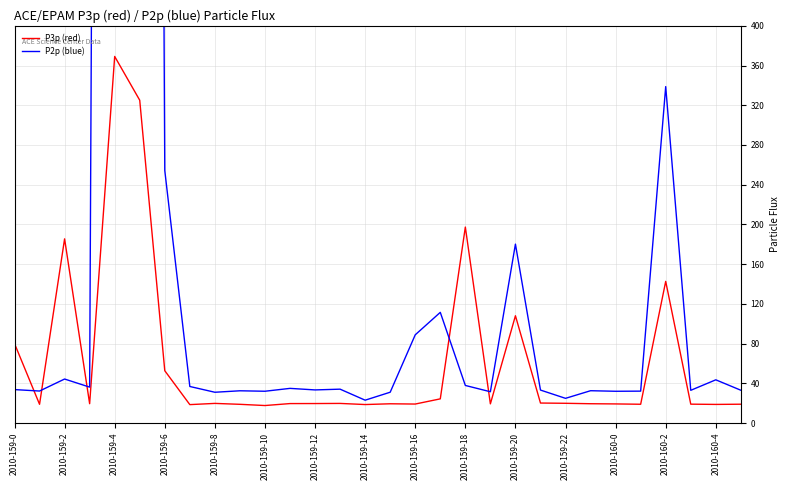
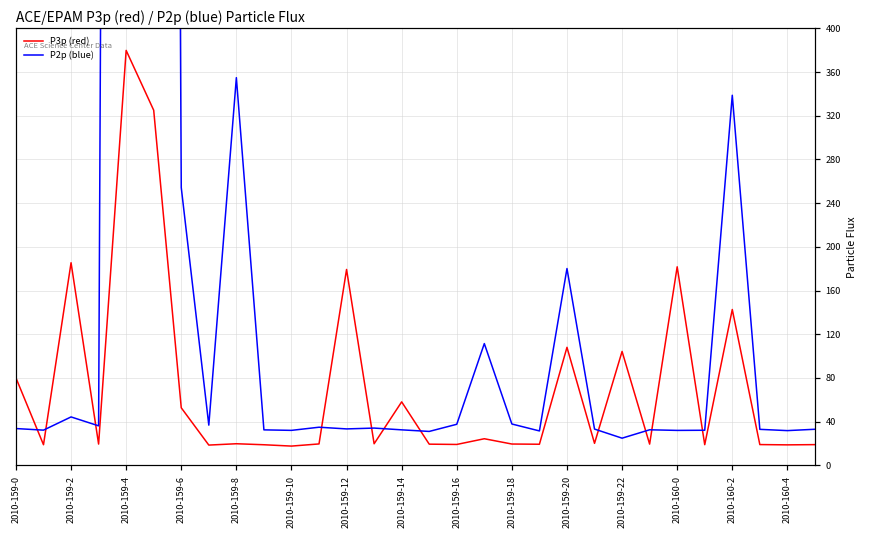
  {
    "P3p (red)": {
      "2010-159-0": 80,
      "2010-159-2": 190,
-     "2010-159-4": 370,
+     "2010-159-4": 380,
      "2010-159-6": 50,
      "2010-159-8": 20,
      "2010-159-10": 20,
-     "2010-159-12": 20,
-     "2010-159-14": 20,
+     "2010-159-12": 180,
+     "2010-159-14": 60,
      "2010-159-16": 20,
-     "2010-159-18": 200,
+     "2010-159-18": 20,
      "2010-159-20": 110,
-     "2010-159-22": 20,
-     "2010-160-0": 20,
+     "2010-159-22": 100,
+     "2010-160-0": 180,
      "2010-160-2": 140,
      "2010-160-4": 20
    },
    "P2p (blue)": {
      "2010-159-0": 30,
      "2010-159-2": 40,
      "2010-159-6": 250,
-     "2010-159-8": 30,
+     "2010-159-8": 350,
      "2010-159-10": 30,
      "2010-159-12": 30,
-     "2010-159-14": 20,
-     "2010-159-16": 90,
+     "2010-159-14": 30,
+     "2010-159-16": 40,
      "2010-159-18": 40,
      "2010-159-20": 180,
      "2010-159-22": 20,
      "2010-160-0": 30,
      "2010-160-2": 340,
-     "2010-160-4": 40
+     "2010-160-4": 30
    }
  }
